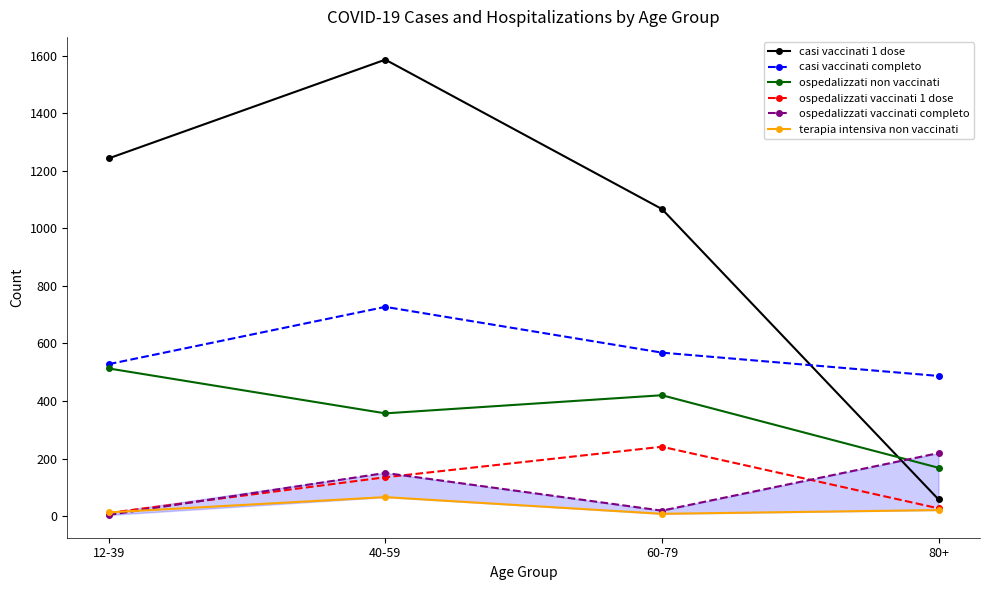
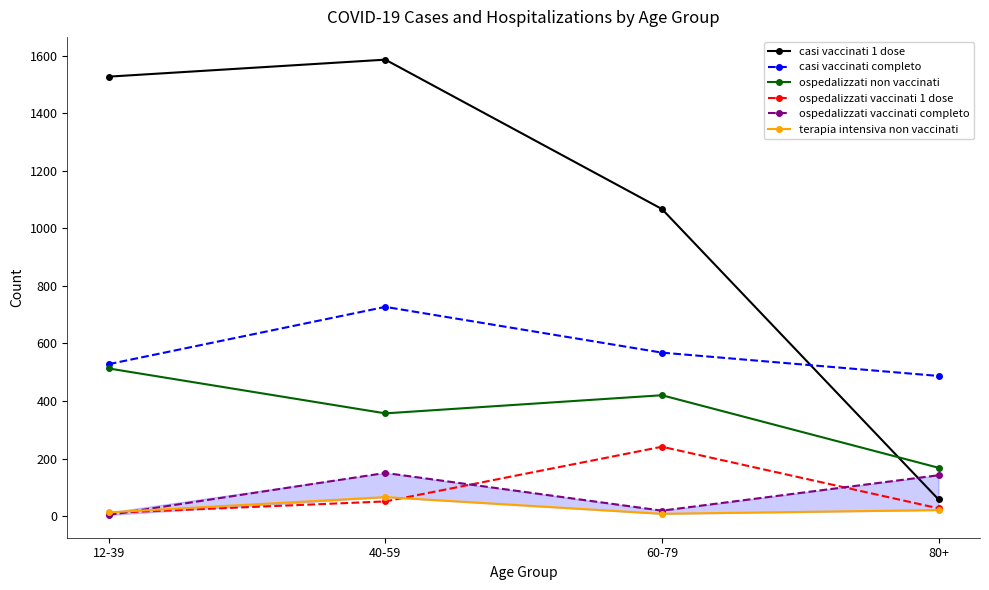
  {
    "casi vaccinati 1 dose": {
-     "12-39": 1240,
+     "12-39": 1530,
      "40-59": 1590,
      "60-79": 1070,
      "80+": 60
    },
    "ospedalizzati non vaccinati": {
      "12-39": 510,
      "40-59": 360,
      "60-79": 420,
      "80+": 170
    },
    "ospedalizzati vaccinati 1 dose": {
-     "40-59": 140,
+     "40-59": 50,
      "60-79": 240
    },
    "ospedalizzati vaccinati completo": {
-     "80+": 220
+     "80+": 140
    },
    "terapia intensiva non vaccinati": {
      "40-59": 70,
      "60-79": 10
    }
  }
